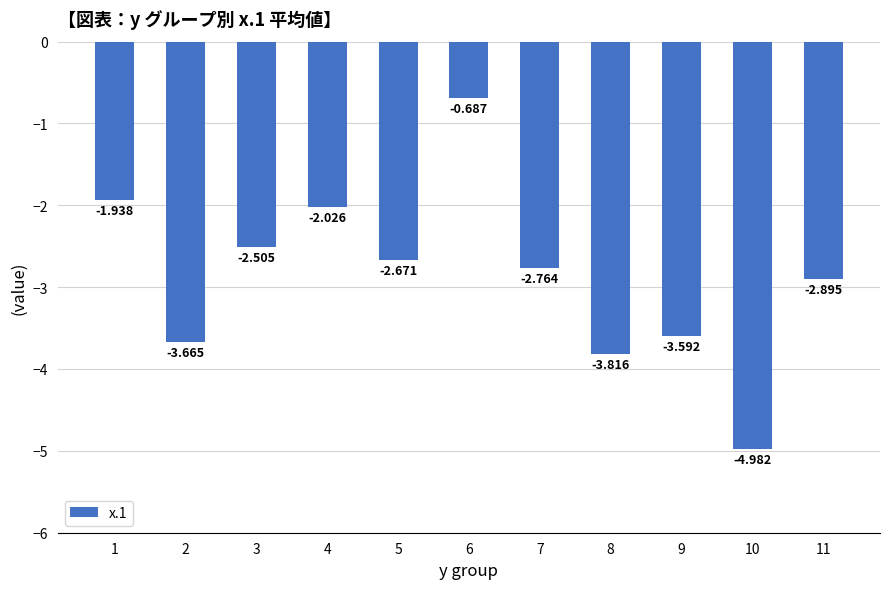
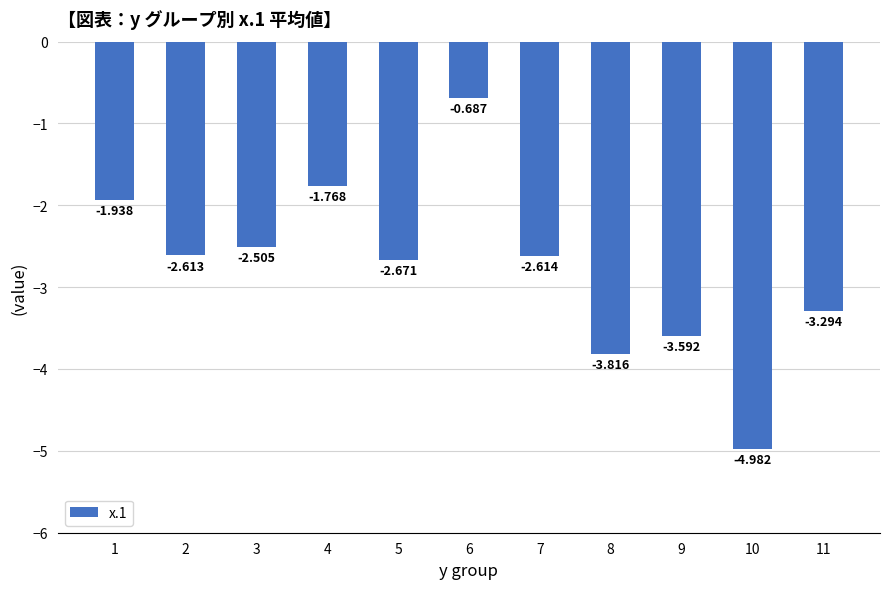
  {
    "1": -1.938,
-   "2": -3.665,
+   "2": -2.613,
    "3": -2.505,
-   "4": -2.026,
+   "4": -1.768,
    "5": -2.671,
    "6": -0.687,
-   "7": -2.764,
+   "7": -2.614,
    "8": -3.816,
    "9": -3.592,
    "10": -4.982,
-   "11": -2.895
+   "11": -3.294
  }
